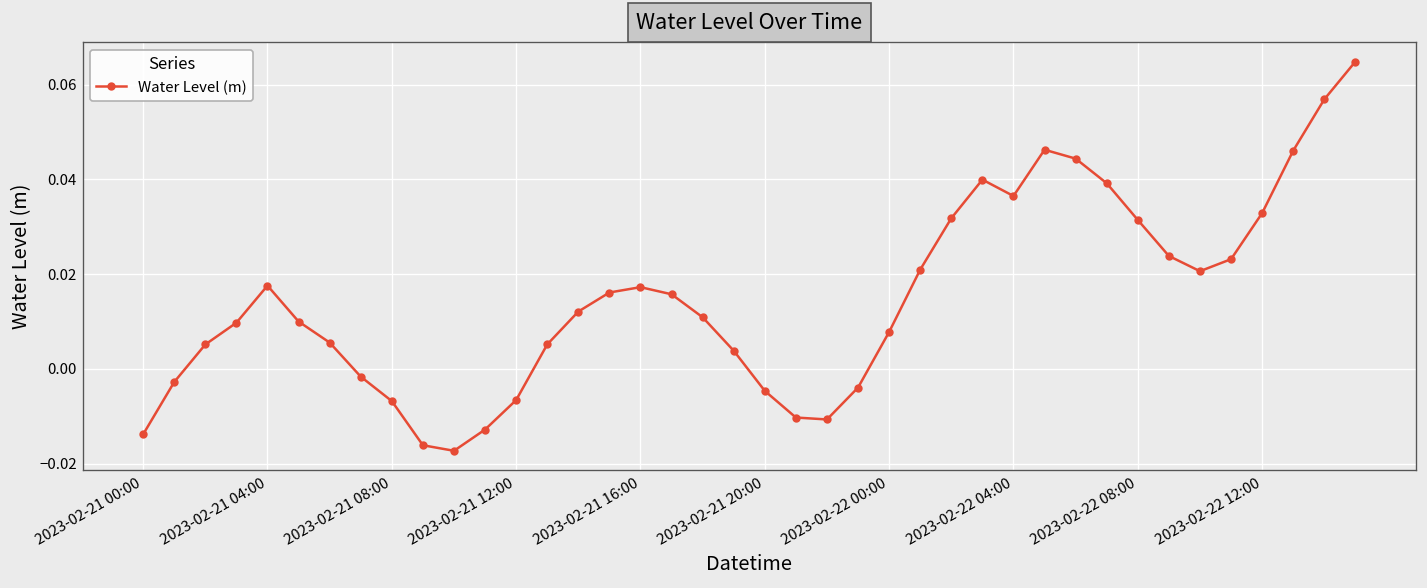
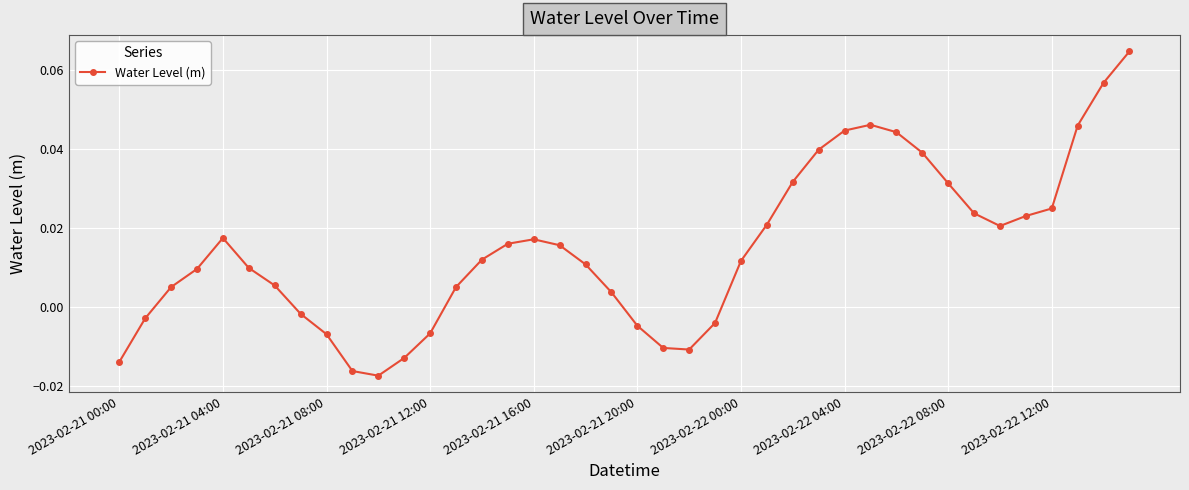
  {
    "2023-02-21 00:00": -0.014,
    "2023-02-21 04:00": 0.018,
    "2023-02-21 08:00": -0.007,
    "2023-02-21 12:00": -0.007,
    "2023-02-21 16:00": 0.017,
    "2023-02-21 20:00": -0.005,
-   "2023-02-22 00:00": 0.008,
-   "2023-02-22 04:00": 0.036,
+   "2023-02-22 00:00": 0.012,
+   "2023-02-22 04:00": 0.045,
    "2023-02-22 08:00": 0.031,
-   "2023-02-22 12:00": 0.033
+   "2023-02-22 12:00": 0.025
  }
